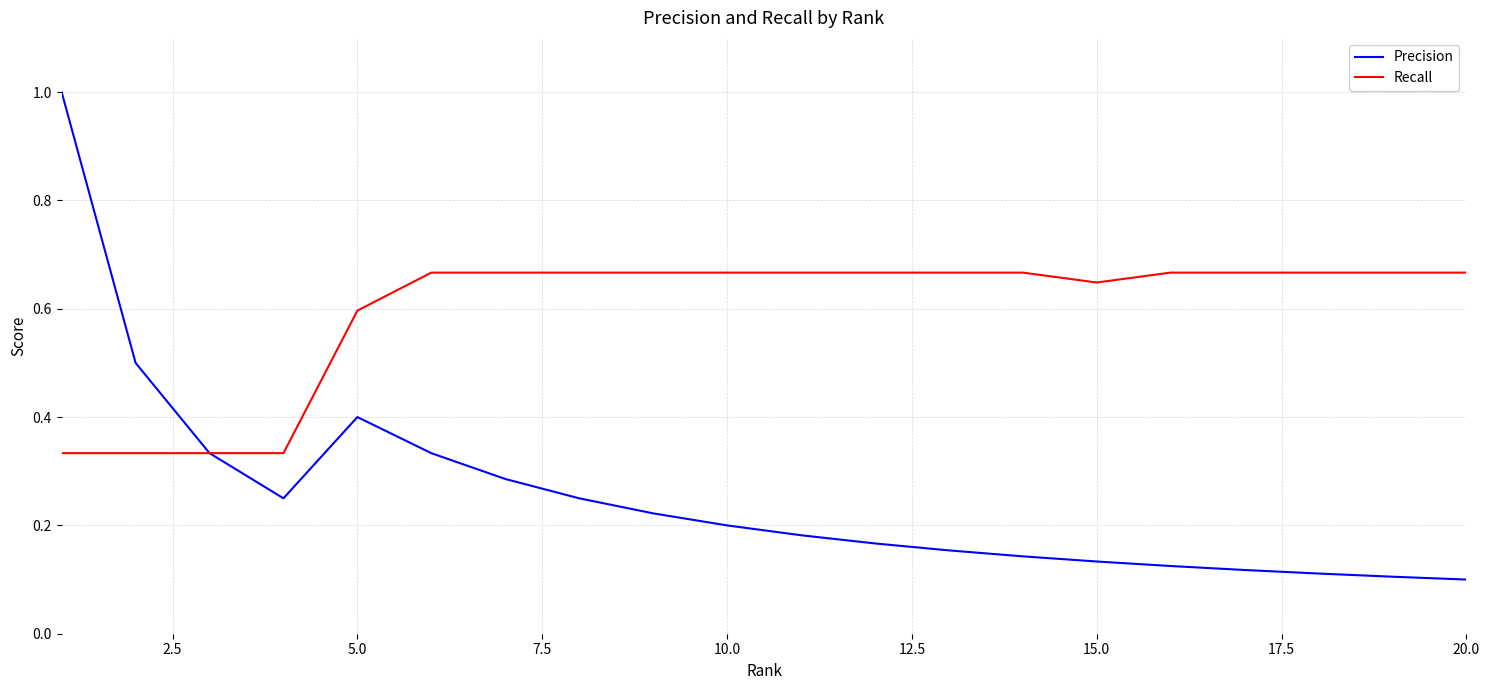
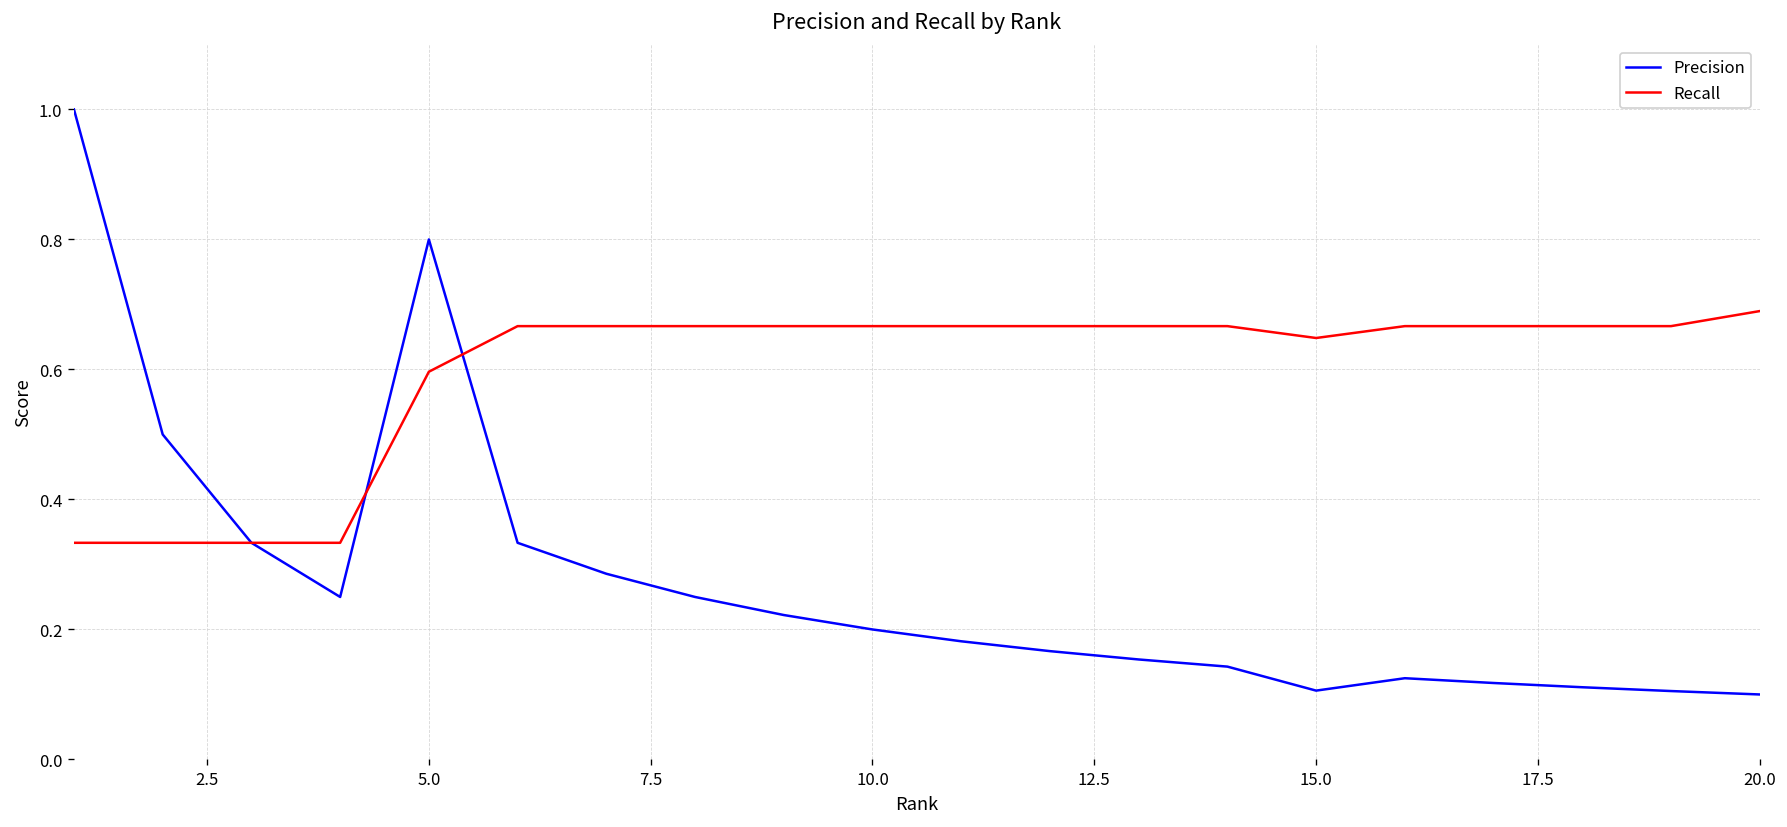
  {
    "Precision": {
-     "5.0": 0.4,
+     "5.0": 0.8,
      "10.0": 0.20,
-     "15.0": 0.13,
+     "15.0": 0.11,
      "20.0": 0.10
    },
    "Recall": {
      "5.0": 0.60,
      "10.0": 0.67,
      "15.0": 0.65,
-     "20.0": 0.67
+     "20.0": 0.69
    }
  }
